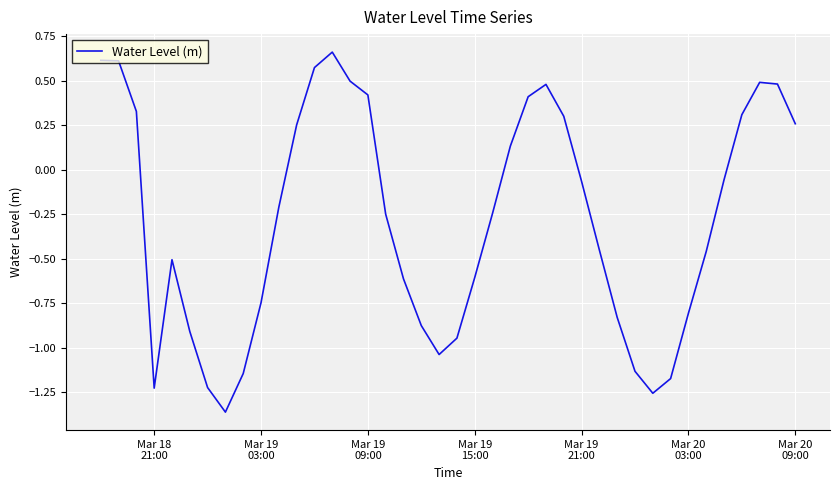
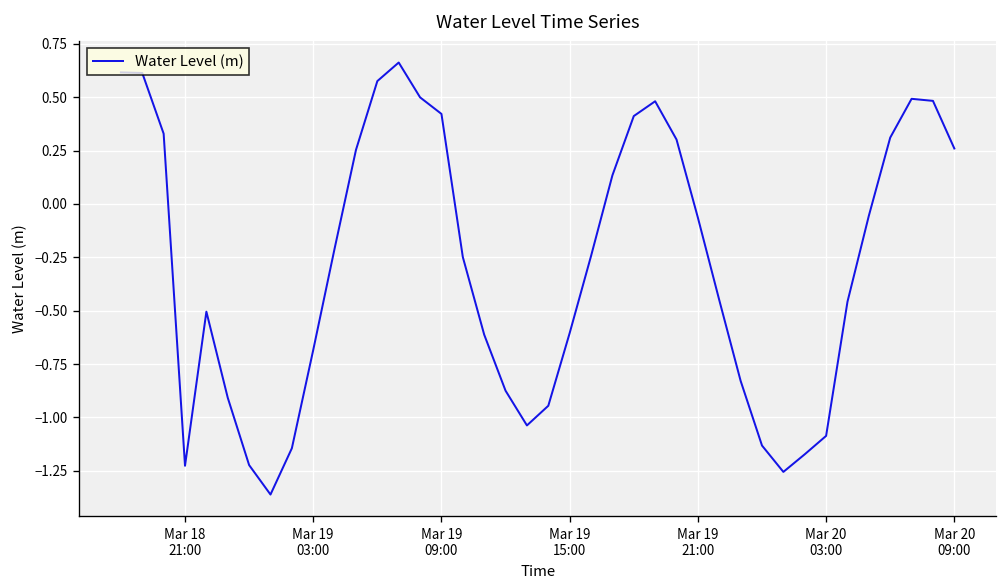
  {
    "Mar 18 21:00": -1.23,
-   "Mar 19 03:00": -0.75,
+   "Mar 19 03:00": -0.68,
    "Mar 19 09:00": 0.42,
    "Mar 19 15:00": -0.60,
    "Mar 19 21:00": -0.06,
-   "Mar 20 03:00": -0.81,
+   "Mar 20 03:00": -1.09,
    "Mar 20 09:00": 0.26
  }
